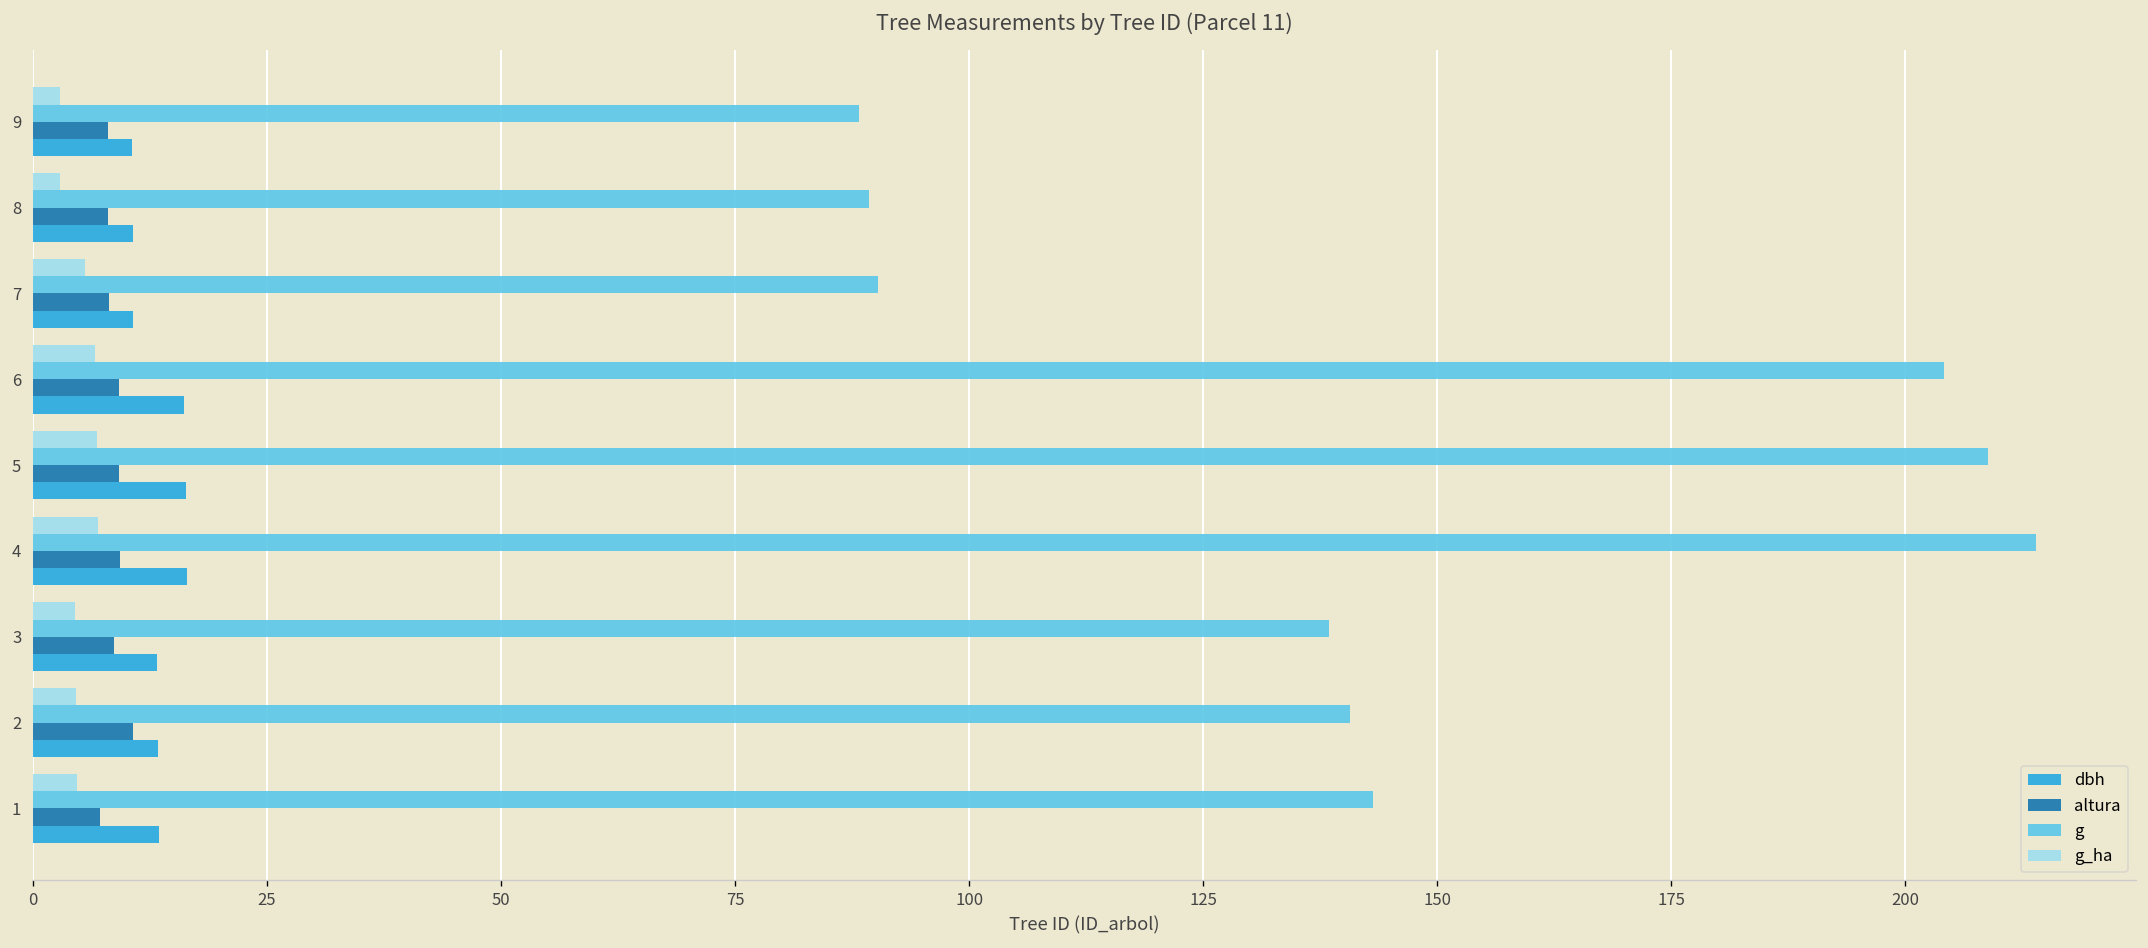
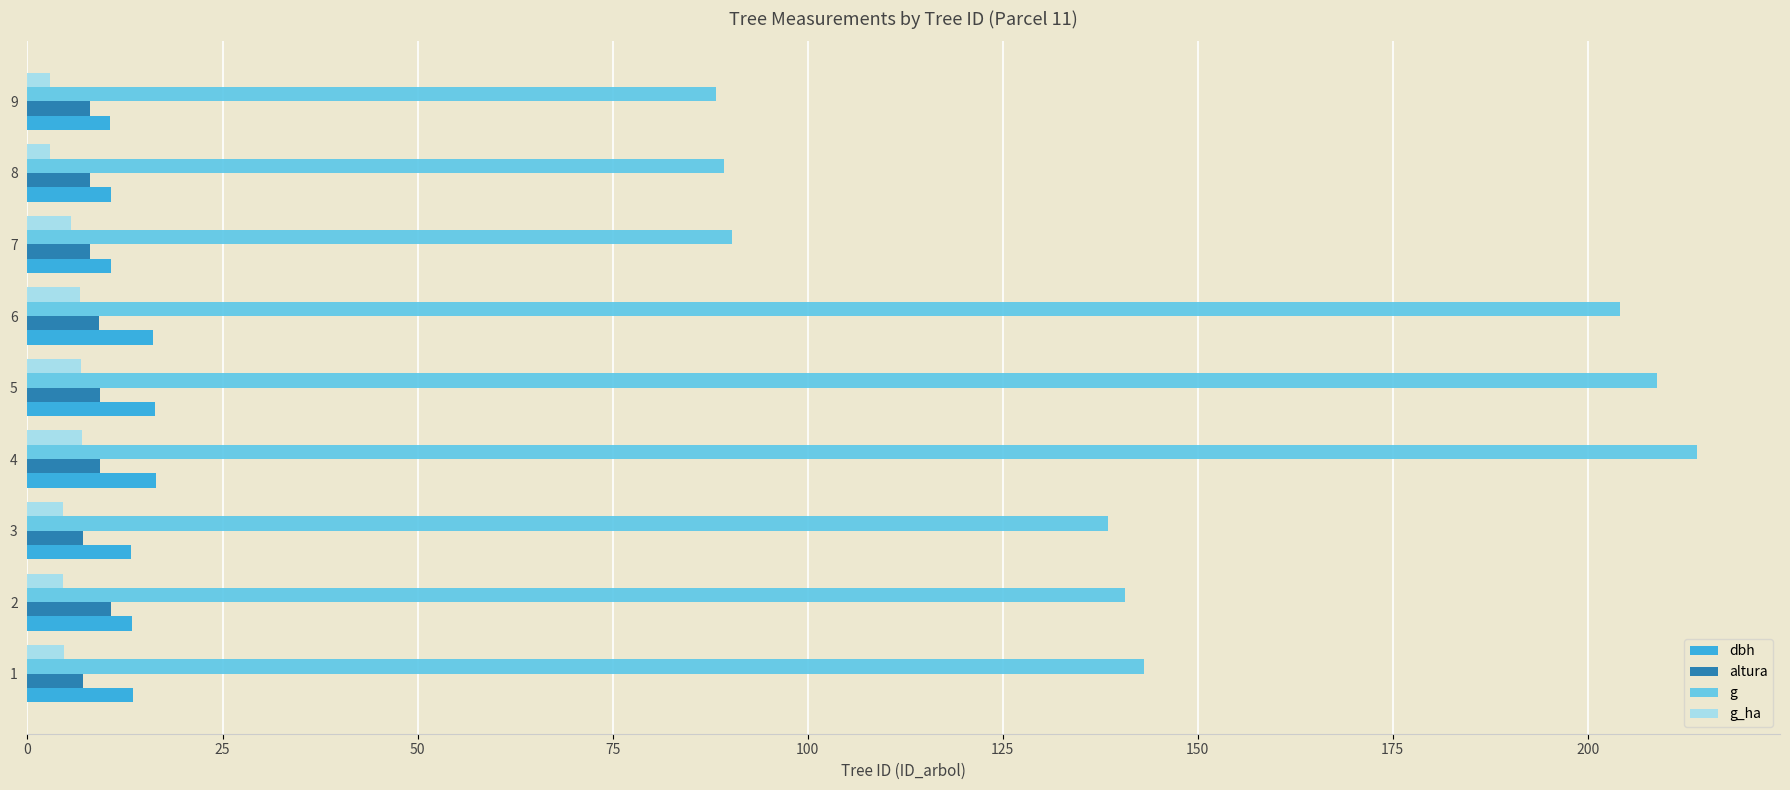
  {
    "altura": {
      "9": 8,
      "8": 8,
      "7": 8,
      "6": 9,
      "5": 9,
      "4": 9,
-     "3": 9,
+     "3": 7,
      "2": 11,
      "1": 7
    },
    "g_ha": {
      "9": 3,
      "8": 3,
      "7": 6,
      "6": 7,
      "5": 7,
      "4": 7,
      "3": 5,
      "2": 5,
      "1": 5
    }
  }
